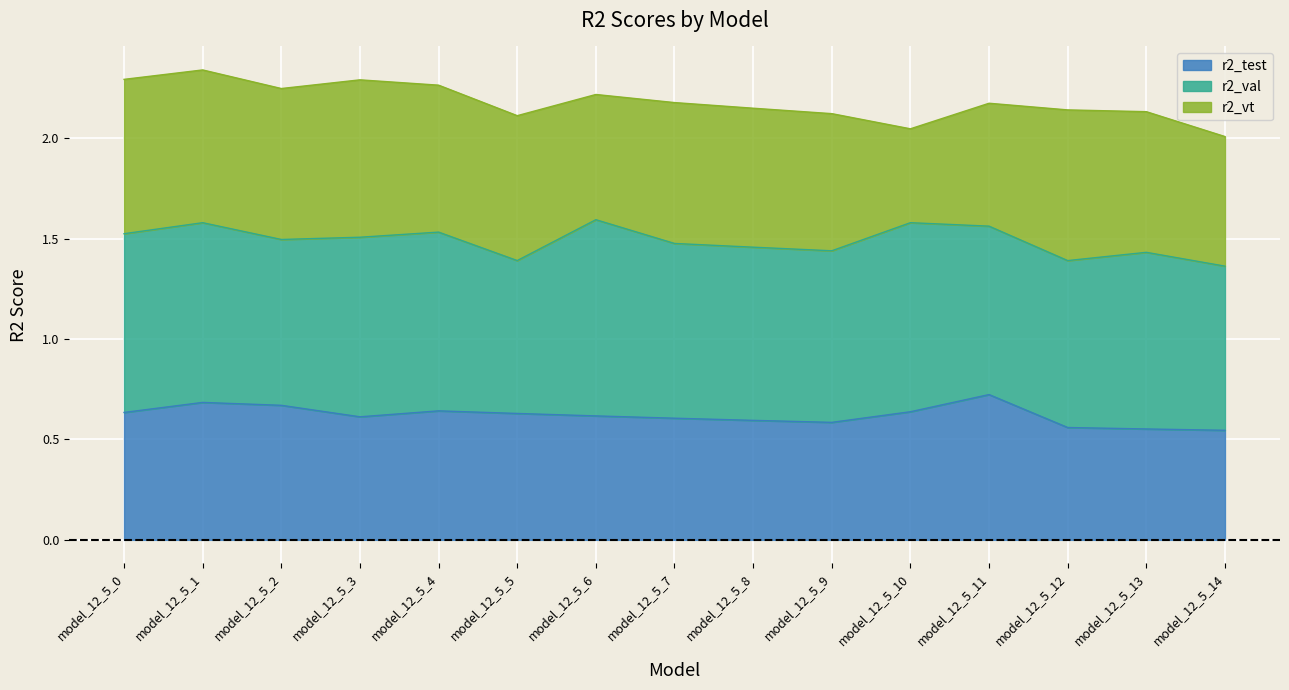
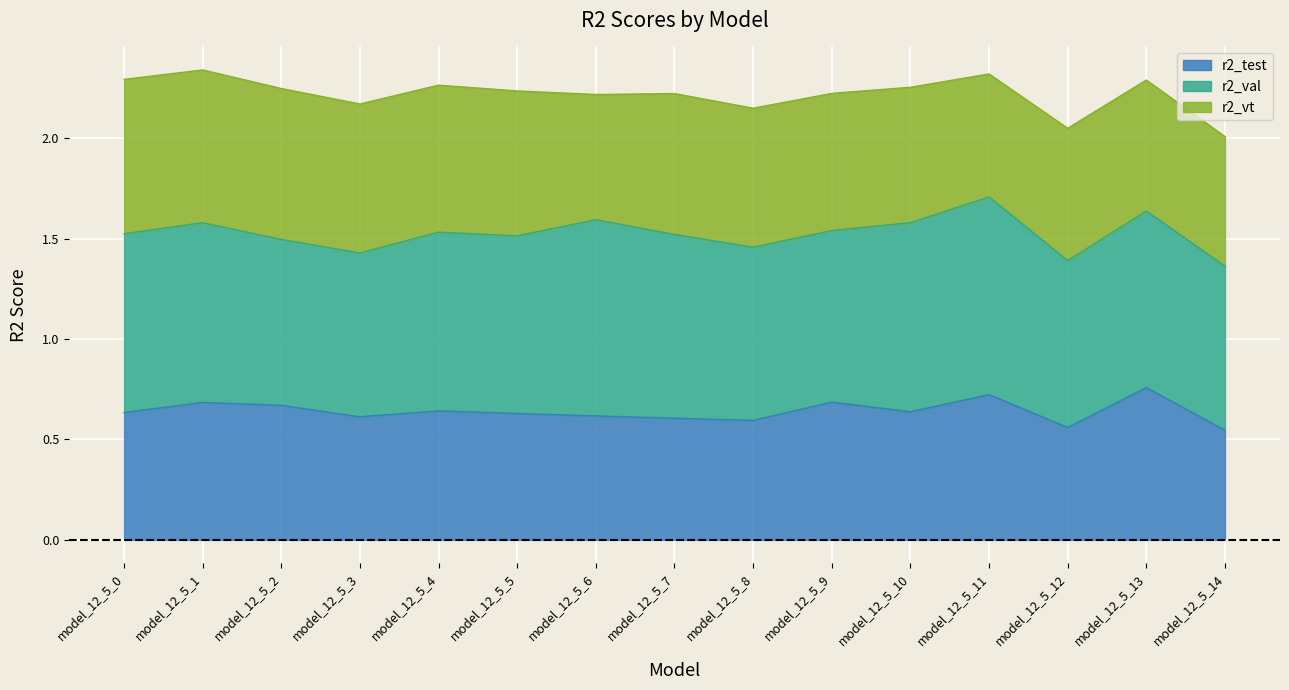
  {
    "r2_test": {
      "model_12_5_0": 0.63,
      "model_12_5_1": 0.68,
      "model_12_5_2": 0.67,
      "model_12_5_3": 0.61,
      "model_12_5_4": 0.64,
      "model_12_5_5": 0.63,
      "model_12_5_6": 0.62,
      "model_12_5_7": 0.61,
      "model_12_5_8": 0.59,
-     "model_12_5_9": 0.58,
+     "model_12_5_9": 0.69,
      "model_12_5_10": 0.64,
      "model_12_5_11": 0.72,
      "model_12_5_12": 0.56,
-     "model_12_5_13": 0.55,
+     "model_12_5_13": 0.76,
      "model_12_5_14": 0.55
    },
    "r2_val": {
      "model_12_5_0": 0.89,
      "model_12_5_1": 0.89,
      "model_12_5_2": 0.83,
-     "model_12_5_3": 0.89,
+     "model_12_5_3": 0.82,
      "model_12_5_4": 0.89,
-     "model_12_5_5": 0.76,
+     "model_12_5_5": 0.88,
      "model_12_5_6": 0.98,
-     "model_12_5_7": 0.87,
+     "model_12_5_7": 0.91,
      "model_12_5_8": 0.86,
      "model_12_5_9": 0.85,
      "model_12_5_10": 0.94,
-     "model_12_5_11": 0.84,
+     "model_12_5_11": 0.98,
      "model_12_5_12": 0.83,
      "model_12_5_13": 0.88,
      "model_12_5_14": 0.82
    },
    "r2_vt": {
      "model_12_5_0": 0.77,
      "model_12_5_1": 0.76,
      "model_12_5_2": 0.75,
-     "model_12_5_3": 0.78,
+     "model_12_5_3": 0.74,
      "model_12_5_4": 0.73,
      "model_12_5_5": 0.72,
      "model_12_5_6": 0.62,
      "model_12_5_7": 0.70,
      "model_12_5_8": 0.69,
      "model_12_5_9": 0.68,
-     "model_12_5_10": 0.47,
+     "model_12_5_10": 0.67,
      "model_12_5_11": 0.61,
-     "model_12_5_12": 0.75,
-     "model_12_5_13": 0.70,
+     "model_12_5_12": 0.66,
+     "model_12_5_13": 0.65,
      "model_12_5_14": 0.65
    }
  }
